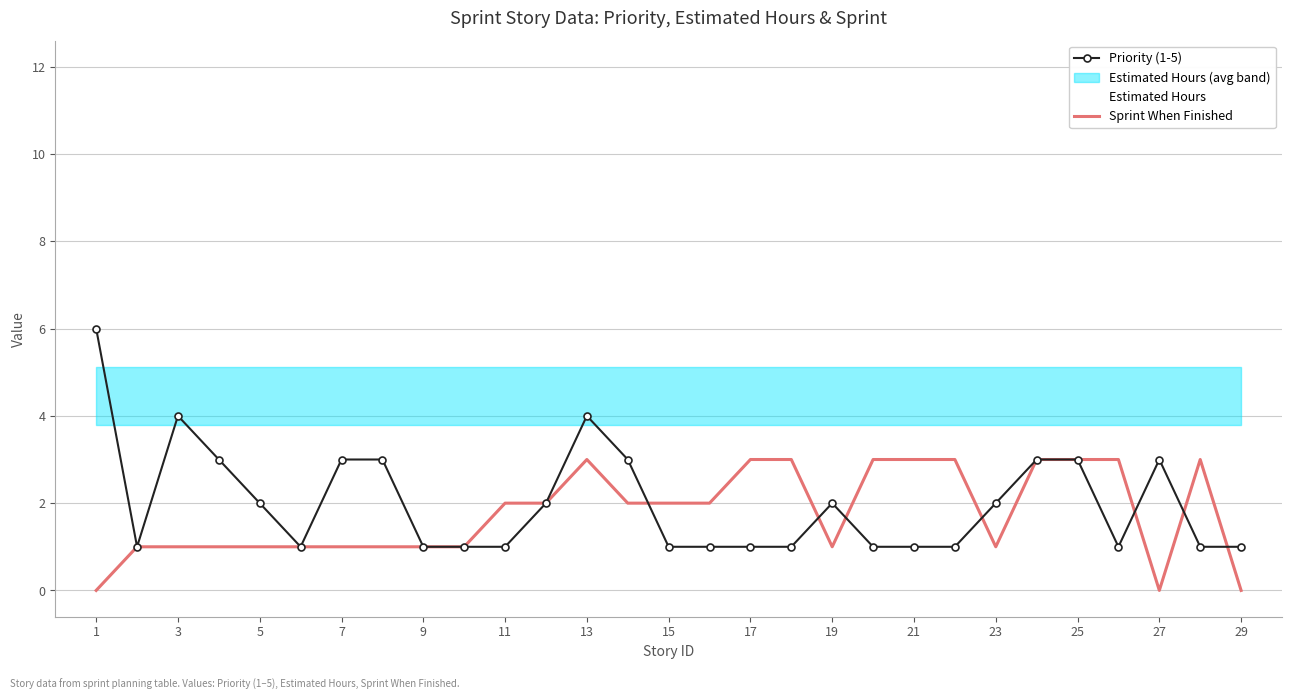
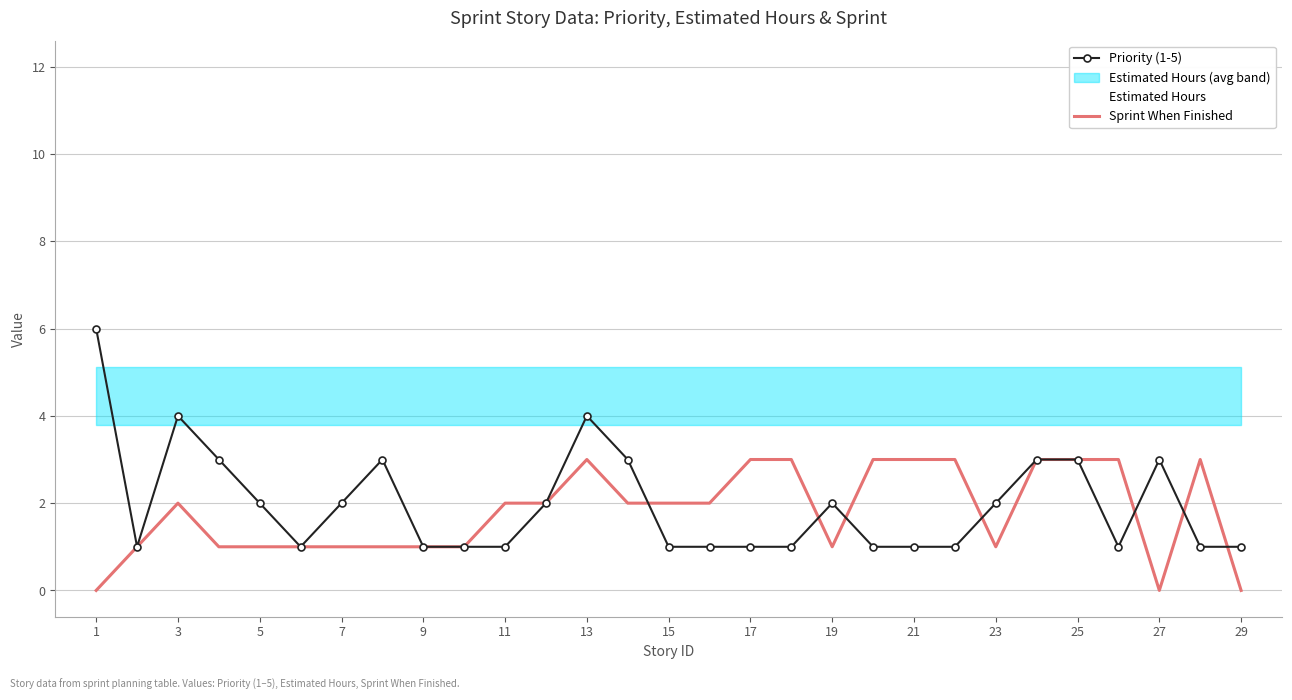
  {
    "Priority (1-5)": {
      "1": 6,
      "3": 4,
      "5": 2,
-     "7": 3,
+     "7": 2,
      "11": 1,
      "13": 4,
      "15": 1,
      "17": 1,
      "19": 2,
      "21": 1,
      "23": 2,
      "27": 3,
      "29": 1
    },
    "Sprint When Finished": {
      "1": 0,
-     "3": 1,
+     "3": 2,
      "5": 1,
      "7": 1,
      "11": 2,
      "13": 3,
      "15": 2,
      "17": 3,
      "19": 1,
      "21": 3,
      "23": 1,
      "27": 0,
      "29": 0
    }
  }
